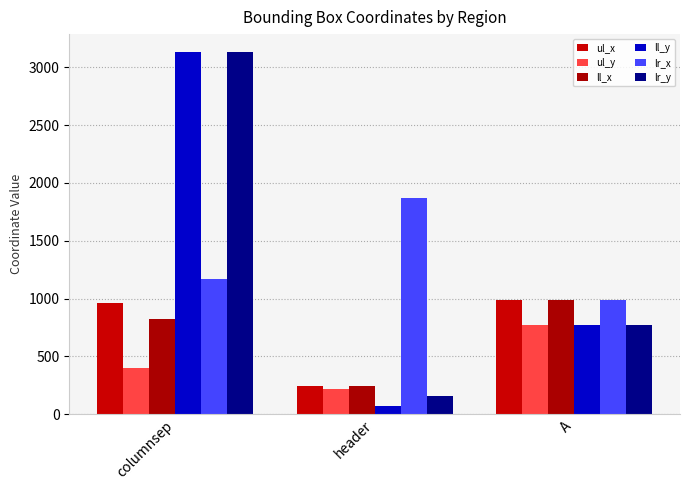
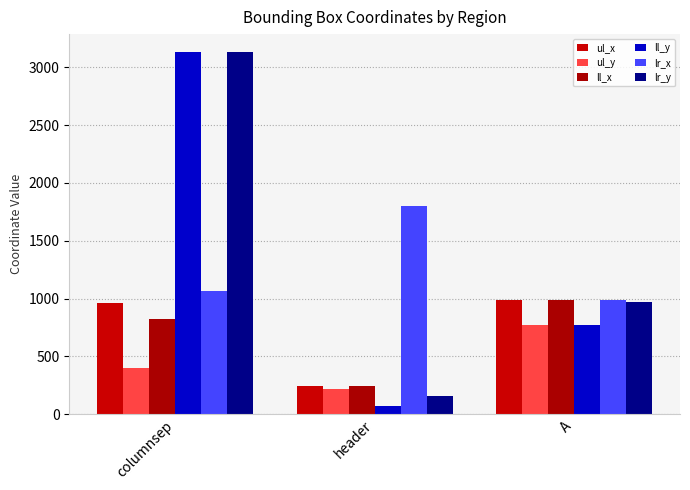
  {
    "ul_y": {
      "columnsep": 400,
      "header": 220,
      "A": 770
    },
    "ll_y": {
      "columnsep": 3130,
      "header": 70,
      "A": 770
    },
    "lr_x": {
-     "columnsep": 1170,
-     "header": 1870,
+     "columnsep": 1060,
+     "header": 1800,
      "A": 990
    },
    "lr_y": {
      "columnsep": 3130,
      "header": 160,
-     "A": 770
+     "A": 970
    }
  }
